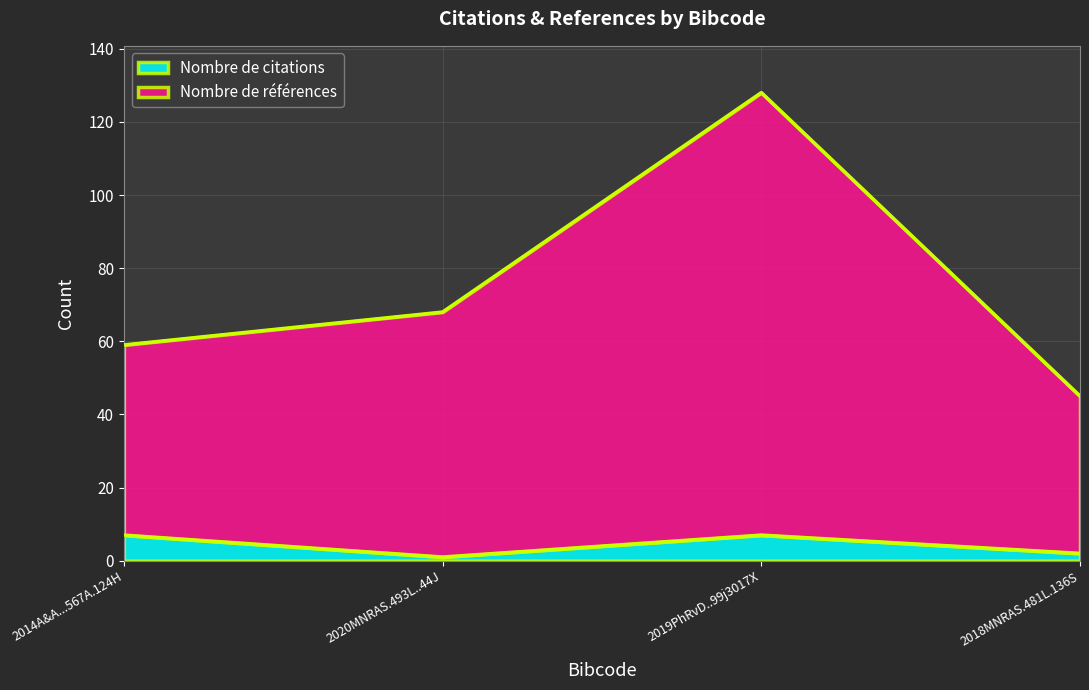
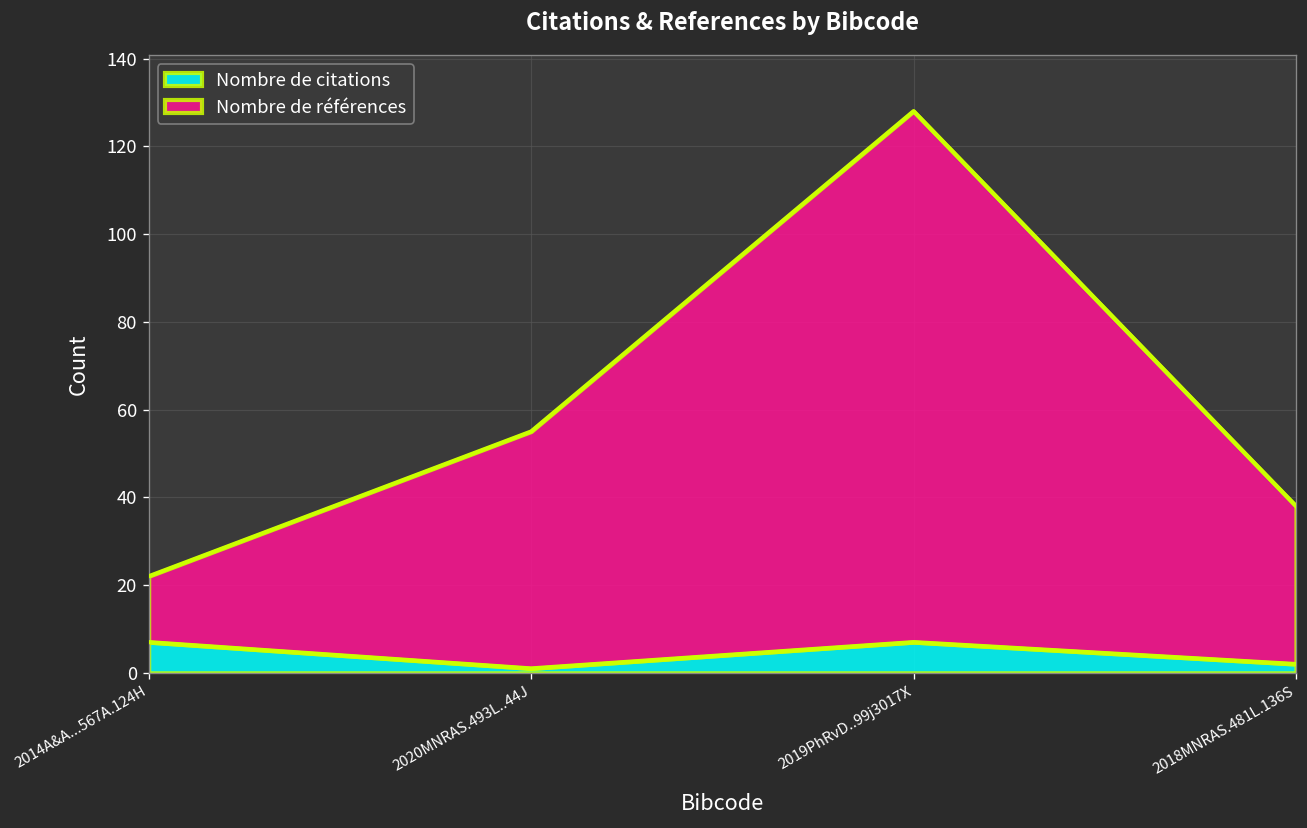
  {
    "Nombre de citations": {
      "2014A&A...567A.124H": 7,
      "2020MNRAS.493L..44J": 1,
      "2019PhRvD..99j3017X": 7,
      "2018MNRAS.481L.136S": 2
    },
    "Nombre de références": {
-     "2014A&A...567A.124H": 52,
-     "2020MNRAS.493L..44J": 67,
+     "2014A&A...567A.124H": 15,
+     "2020MNRAS.493L..44J": 54,
      "2019PhRvD..99j3017X": 121,
-     "2018MNRAS.481L.136S": 43
+     "2018MNRAS.481L.136S": 36
    }
  }
